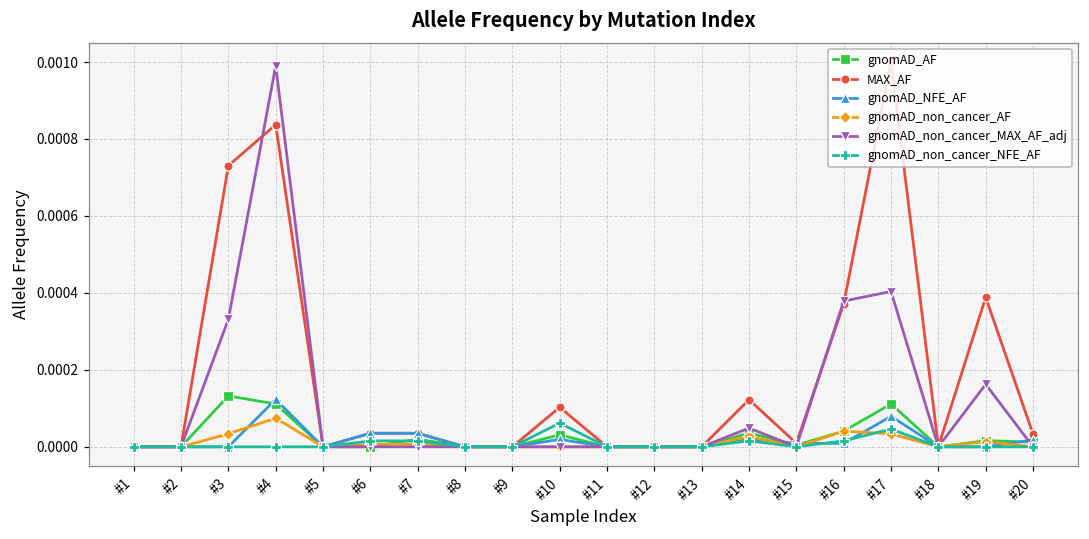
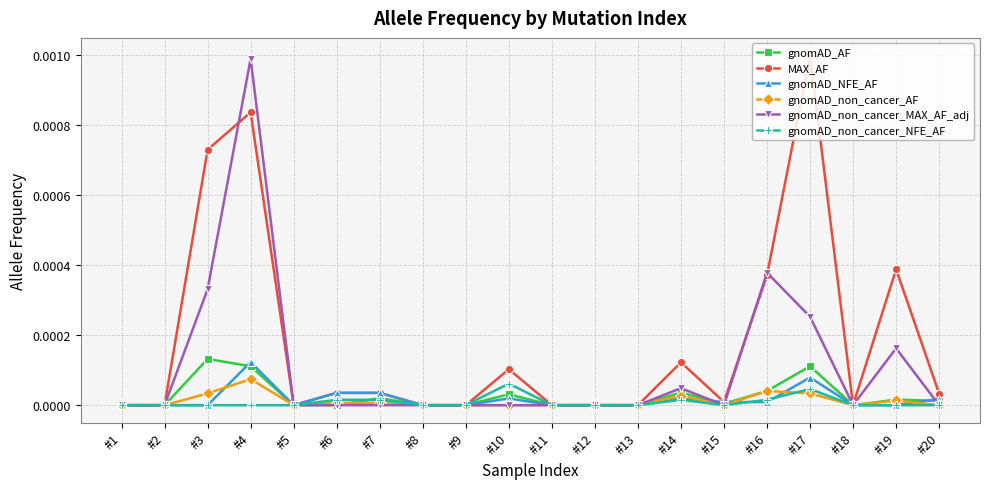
  {
    "gnomAD_AF": {
      "#3": 0.00013,
      "#4": 0.00011,
      "#10": 0.00003,
      "#14": 0.00004,
      "#17": 0.00011
    },
    "MAX_AF": {
      "#3": 0.00073,
      "#4": 0.00084,
      "#10": 0.00010,
      "#14": 0.00012,
      "#16": 0.00037,
      "#19": 0.00039,
      "#20": 0.00003
    },
    "gnomAD_NFE_AF": {
      "#4": 0.00012,
      "#10": 0.00002,
      "#17": 0.00008
    },
    "gnomAD_non_cancer_AF": {
      "#3": 0.00003,
      "#4": 0.00007,
      "#14": 0.00003,
      "#17": 0.00003
    },
    "gnomAD_non_cancer_MAX_AF_adj": {
      "#3": 0.00033,
      "#4": 0.00099,
      "#14": 0.00005,
      "#16": 0.00038,
-     "#17": 0.00040,
+     "#17": 0.00025,
      "#19": 0.00016
    },
    "gnomAD_non_cancer_NFE_AF": {
      "#4": 0.00000,
      "#6": 0.00002,
      "#10": 0.00006,
      "#17": 0.00005
    }
  }
